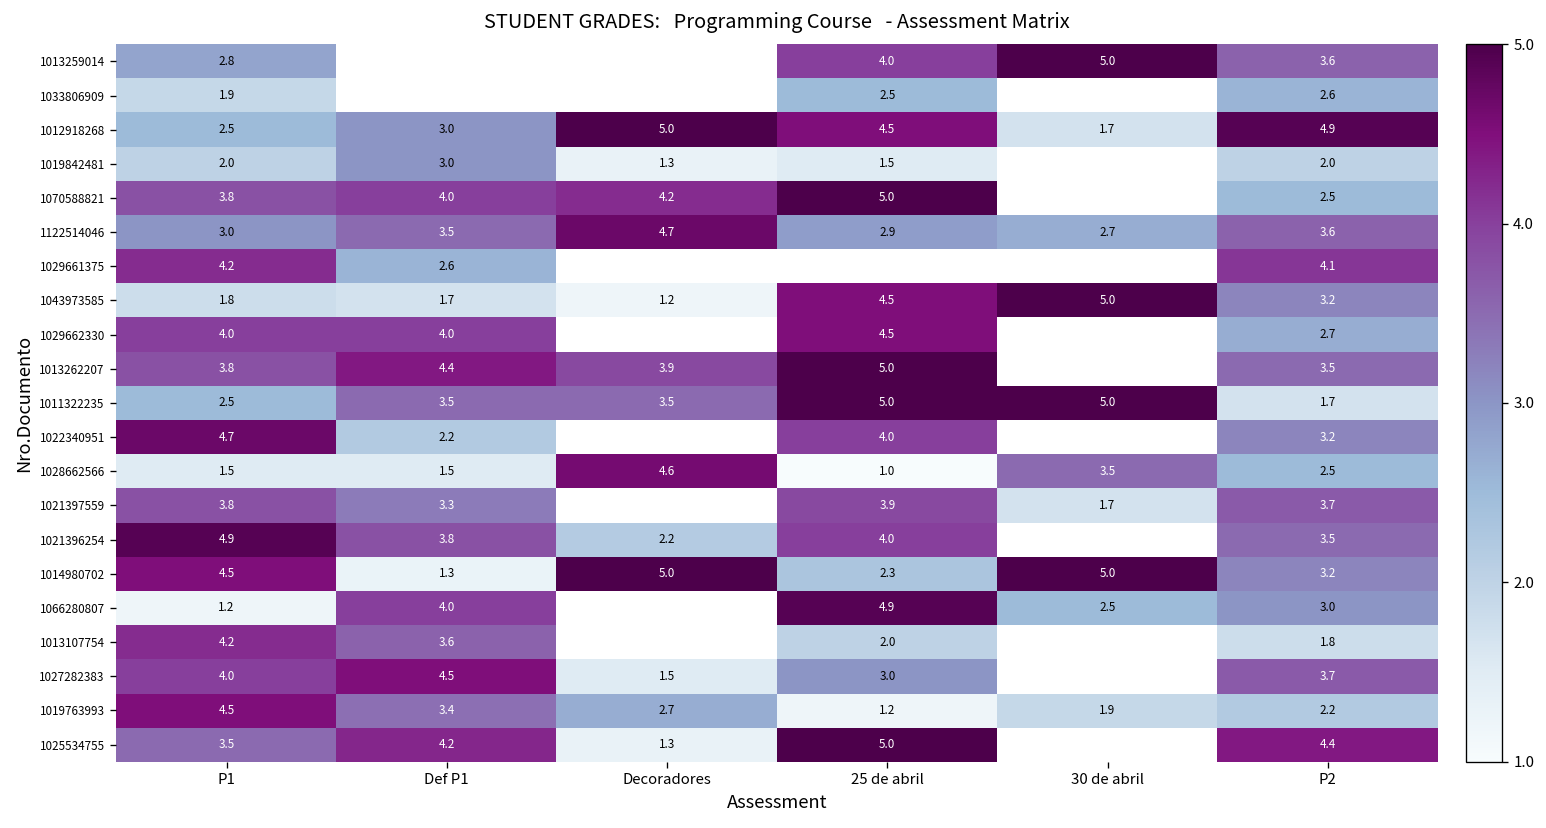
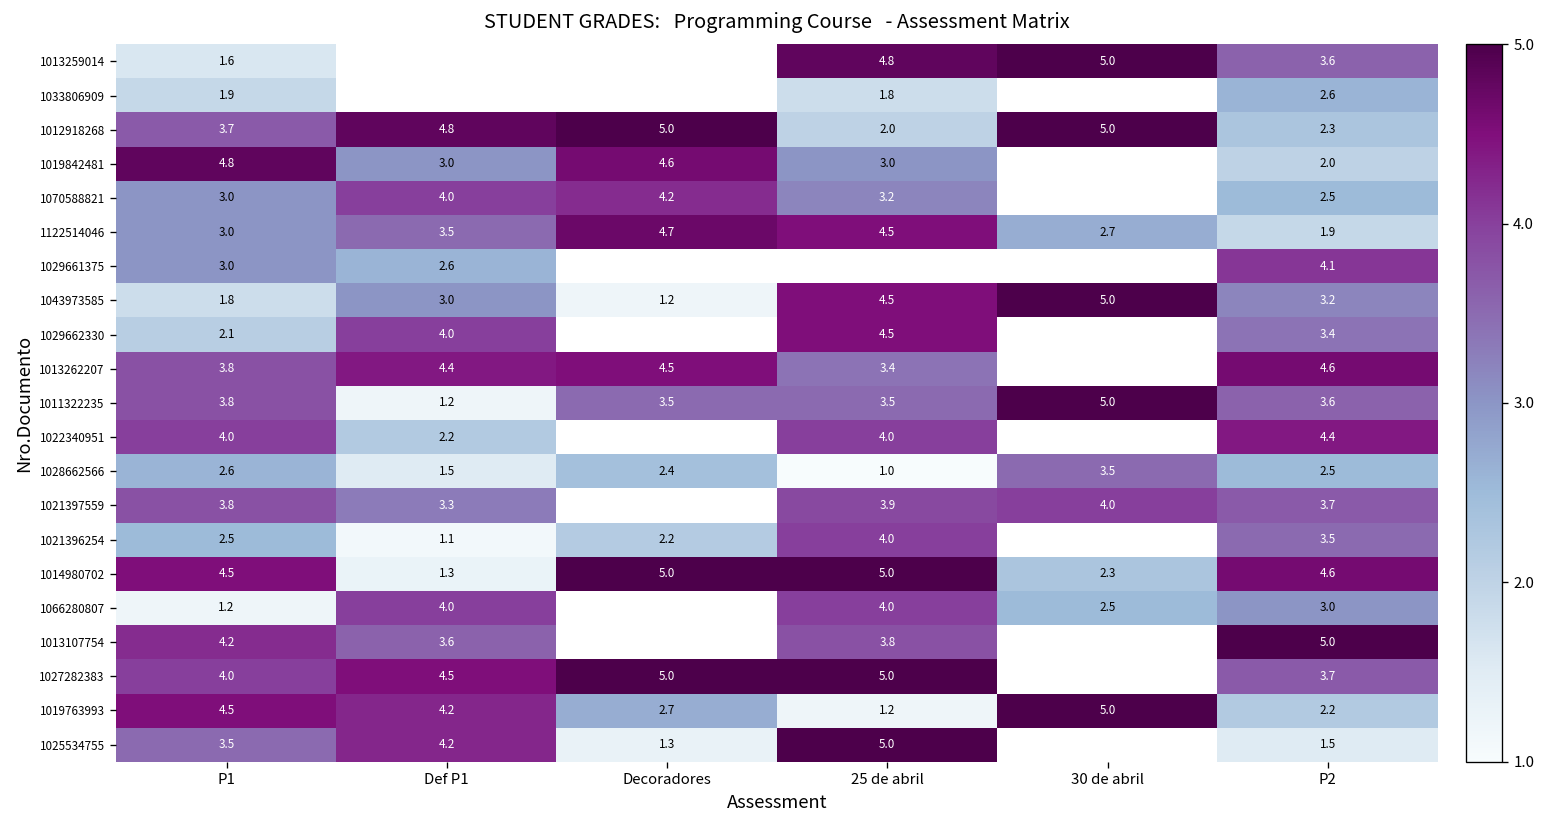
  {
    "1013259014": {
-     "P1": 2.8,
-     "25 de abril": 4.0,
+     "P1": 1.6,
+     "25 de abril": 4.8,
      "30 de abril": 5.0,
      "P2": 3.6
    },
    "1033806909": {
      "P1": 1.9,
-     "25 de abril": 2.5,
+     "25 de abril": 1.8,
      "P2": 2.6
    },
    "1012918268": {
-     "P1": 2.5,
-     "Def P1": 3.0,
+     "P1": 3.7,
+     "Def P1": 4.8,
      "Decoradores": 5.0,
-     "25 de abril": 4.5,
-     "30 de abril": 1.7,
-     "P2": 4.9
+     "25 de abril": 2.0,
+     "30 de abril": 5.0,
+     "P2": 2.3
    },
    "1019842481": {
-     "P1": 2.0,
+     "P1": 4.8,
      "Def P1": 3.0,
-     "Decoradores": 1.3,
-     "25 de abril": 1.5,
+     "Decoradores": 4.6,
+     "25 de abril": 3.0,
      "P2": 2.0
    },
    "1070588821": {
-     "P1": 3.8,
+     "P1": 3.0,
      "Def P1": 4.0,
      "Decoradores": 4.2,
-     "25 de abril": 5.0,
+     "25 de abril": 3.2,
      "P2": 2.5
    },
    "1122514046": {
      "P1": 3.0,
      "Def P1": 3.5,
      "Decoradores": 4.7,
-     "25 de abril": 2.9,
+     "25 de abril": 4.5,
      "30 de abril": 2.7,
-     "P2": 3.6
+     "P2": 1.9
    },
    "1029661375": {
-     "P1": 4.2,
+     "P1": 3.0,
      "Def P1": 2.6,
      "P2": 4.1
    },
    "1043973585": {
      "P1": 1.8,
-     "Def P1": 1.7,
+     "Def P1": 3.0,
      "Decoradores": 1.2,
      "25 de abril": 4.5,
      "30 de abril": 5.0,
      "P2": 3.2
    },
    "1029662330": {
-     "P1": 4.0,
+     "P1": 2.1,
      "Def P1": 4.0,
      "25 de abril": 4.5,
-     "P2": 2.7
+     "P2": 3.4
    },
    "1013262207": {
      "P1": 3.8,
      "Def P1": 4.4,
-     "Decoradores": 3.9,
-     "25 de abril": 5.0,
-     "P2": 3.5
+     "Decoradores": 4.5,
+     "25 de abril": 3.4,
+     "P2": 4.6
    },
    "1011322235": {
-     "P1": 2.5,
-     "Def P1": 3.5,
+     "P1": 3.8,
+     "Def P1": 1.2,
      "Decoradores": 3.5,
-     "25 de abril": 5.0,
+     "25 de abril": 3.5,
      "30 de abril": 5.0,
-     "P2": 1.7
+     "P2": 3.6
    },
    "1022340951": {
-     "P1": 4.7,
+     "P1": 4.0,
      "Def P1": 2.2,
      "25 de abril": 4.0,
-     "P2": 3.2
+     "P2": 4.4
    },
    "1028662566": {
-     "P1": 1.5,
+     "P1": 2.6,
      "Def P1": 1.5,
-     "Decoradores": 4.6,
+     "Decoradores": 2.4,
      "25 de abril": 1.0,
      "30 de abril": 3.5,
      "P2": 2.5
    },
    "1021397559": {
      "P1": 3.8,
      "Def P1": 3.3,
      "25 de abril": 3.9,
-     "30 de abril": 1.7,
+     "30 de abril": 4.0,
      "P2": 3.7
    },
    "1021396254": {
-     "P1": 4.9,
-     "Def P1": 3.8,
+     "P1": 2.5,
+     "Def P1": 1.1,
      "Decoradores": 2.2,
      "25 de abril": 4.0,
      "P2": 3.5
    },
    "1014980702": {
      "P1": 4.5,
      "Def P1": 1.3,
      "Decoradores": 5.0,
-     "25 de abril": 2.3,
-     "30 de abril": 5.0,
-     "P2": 3.2
+     "25 de abril": 5.0,
+     "30 de abril": 2.3,
+     "P2": 4.6
    },
    "1066280807": {
      "P1": 1.2,
      "Def P1": 4.0,
-     "25 de abril": 4.9,
+     "25 de abril": 4.0,
      "30 de abril": 2.5,
      "P2": 3.0
    },
    "1013107754": {
      "P1": 4.2,
      "Def P1": 3.6,
-     "25 de abril": 2.0,
-     "P2": 1.8
+     "25 de abril": 3.8,
+     "P2": 5.0
    },
    "1027282383": {
      "P1": 4.0,
      "Def P1": 4.5,
-     "Decoradores": 1.5,
-     "25 de abril": 3.0,
+     "Decoradores": 5.0,
+     "25 de abril": 5.0,
      "P2": 3.7
    },
    "1019763993": {
      "P1": 4.5,
-     "Def P1": 3.4,
+     "Def P1": 4.2,
      "Decoradores": 2.7,
      "25 de abril": 1.2,
-     "30 de abril": 1.9,
+     "30 de abril": 5.0,
      "P2": 2.2
    },
    "1025534755": {
      "P1": 3.5,
      "Def P1": 4.2,
      "Decoradores": 1.3,
      "25 de abril": 5.0,
-     "P2": 4.4
+     "P2": 1.5
    }
  }
